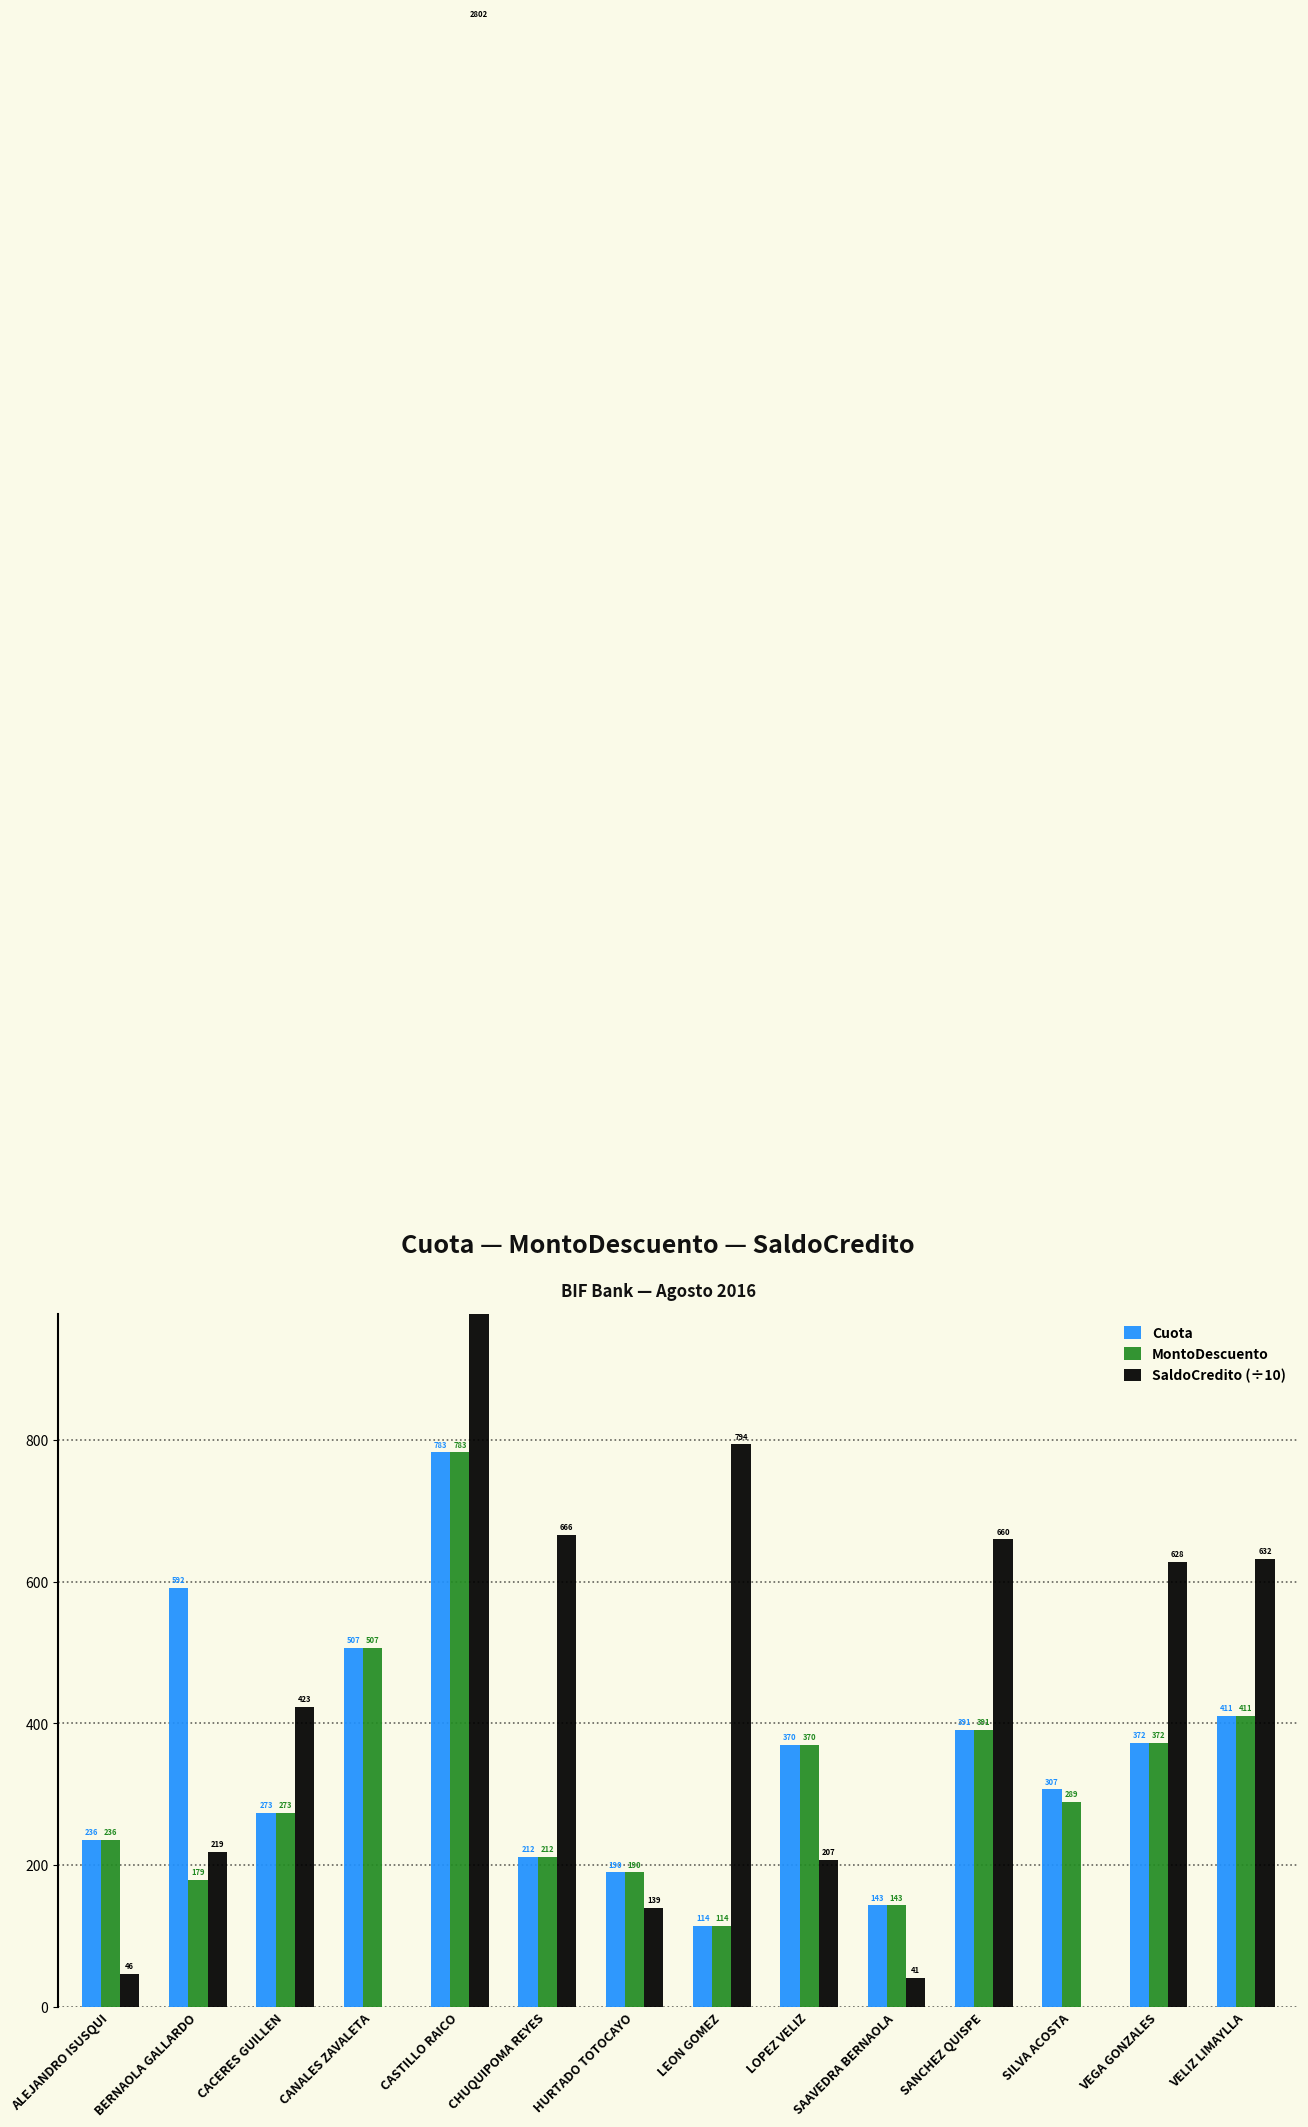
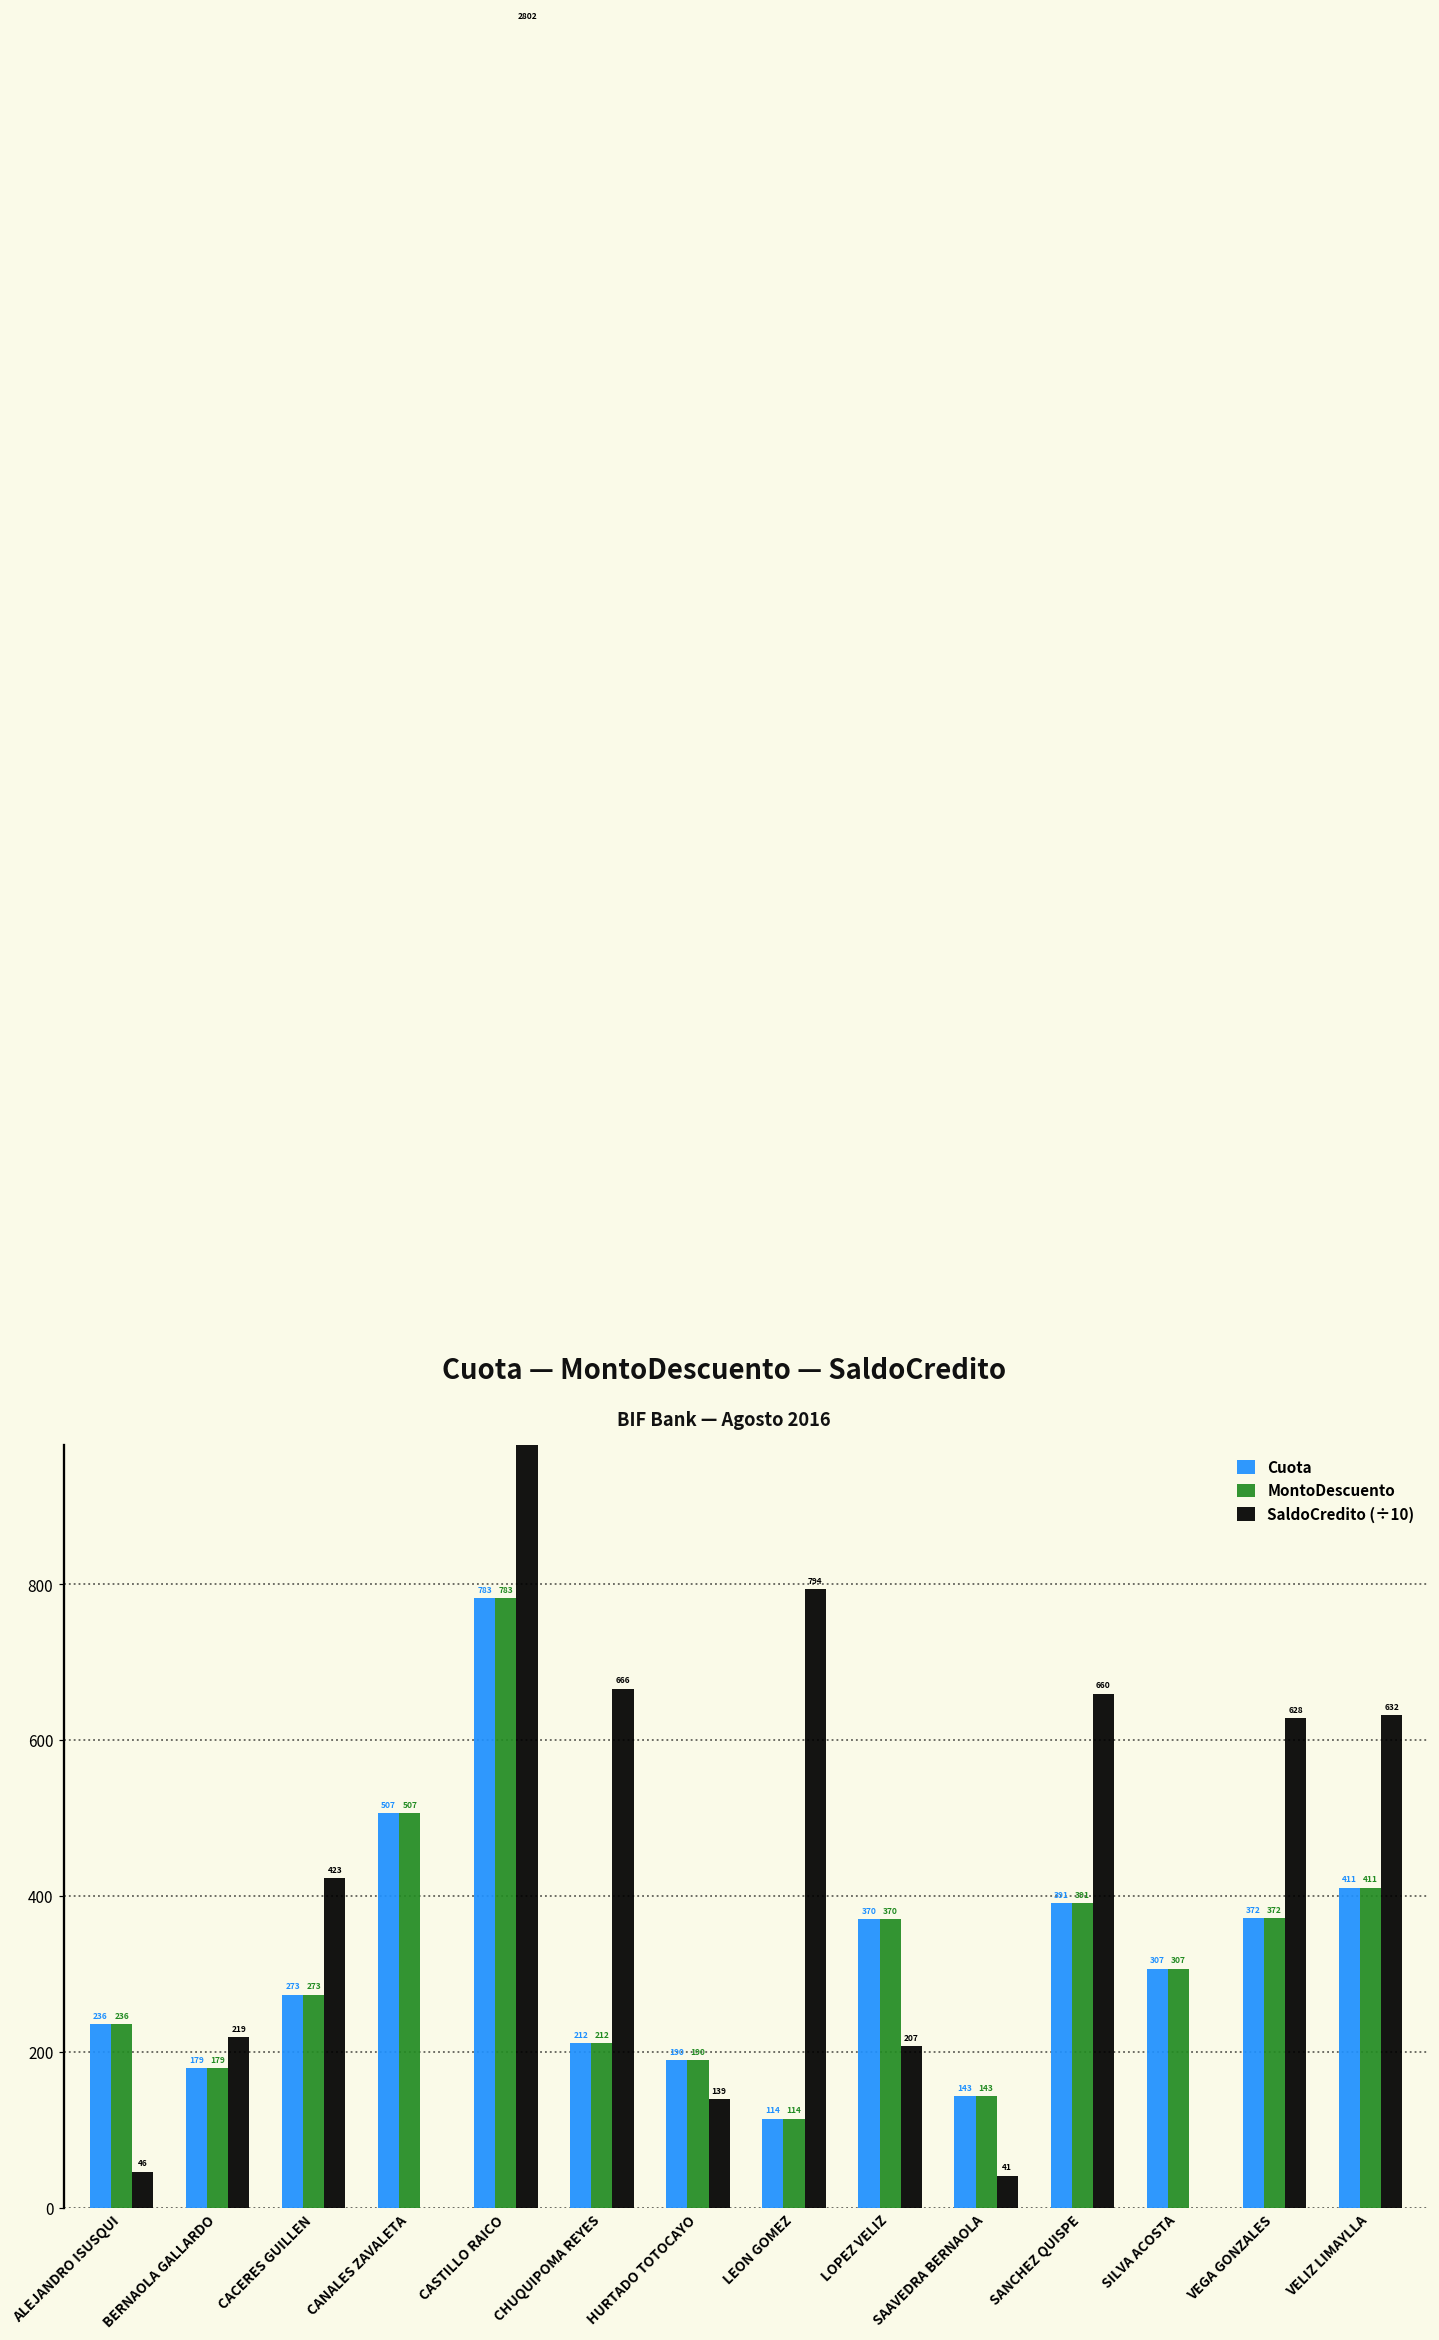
  {
    "Cuota": {
      "ALEJANDRO ISUSQUI": 236,
-     "BERNAOLA GALLARDO": 592,
+     "BERNAOLA GALLARDO": 179,
      "CACERES GUILLEN": 273,
      "CANALES ZAVALETA": 507,
      "CASTILLO RAICO": 783,
      "CHUQUIPOMA REYES": 212,
      "HURTADO TOTOCAYO": 190,
      "LEON GOMEZ": 114,
      "LOPEZ VELIZ": 370,
      "SAAVEDRA BERNAOLA": 143,
      "SANCHEZ QUISPE": 391,
      "SILVA ACOSTA": 307,
      "VEGA GONZALES": 372,
      "VELIZ LIMAYLLA": 411
    },
    "MontoDescuento": {
      "ALEJANDRO ISUSQUI": 236,
      "BERNAOLA GALLARDO": 179,
      "CACERES GUILLEN": 273,
      "CANALES ZAVALETA": 507,
      "CASTILLO RAICO": 783,
      "CHUQUIPOMA REYES": 212,
      "HURTADO TOTOCAYO": 190,
      "LEON GOMEZ": 114,
      "LOPEZ VELIZ": 370,
      "SAAVEDRA BERNAOLA": 143,
      "SANCHEZ QUISPE": 391,
-     "SILVA ACOSTA": 289,
+     "SILVA ACOSTA": 307,
      "VEGA GONZALES": 372,
      "VELIZ LIMAYLLA": 411
    },
    "SaldoCredito (÷10)": {
      "ALEJANDRO ISUSQUI": 46,
      "BERNAOLA GALLARDO": 219,
      "CACERES GUILLEN": 423,
      "CHUQUIPOMA REYES": 666,
      "HURTADO TOTOCAYO": 139,
      "LEON GOMEZ": 794,
      "LOPEZ VELIZ": 207,
      "SAAVEDRA BERNAOLA": 41,
      "SANCHEZ QUISPE": 660,
      "VEGA GONZALES": 628,
      "VELIZ LIMAYLLA": 632
    }
  }
